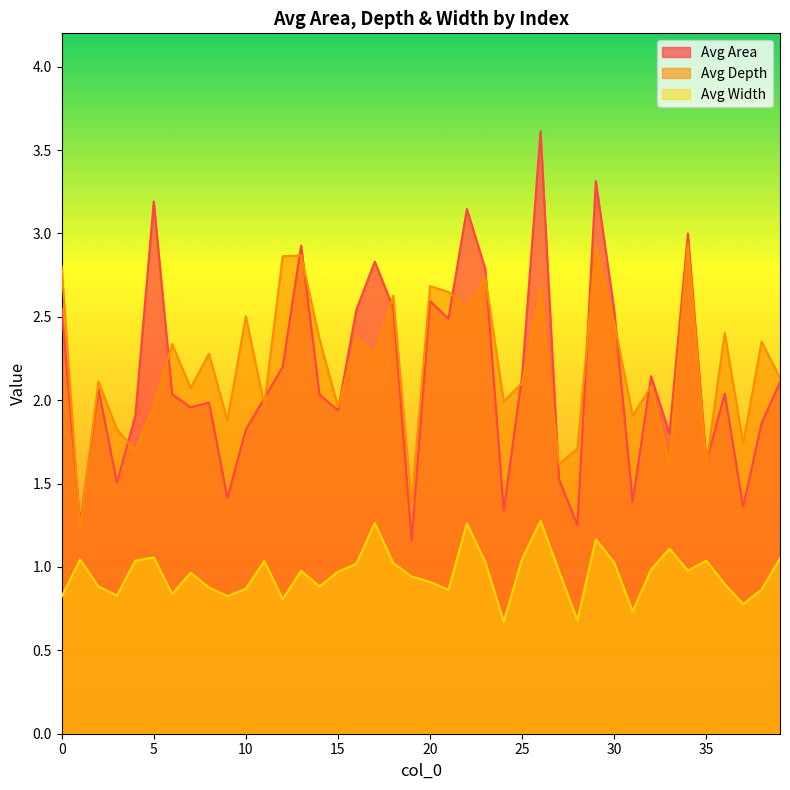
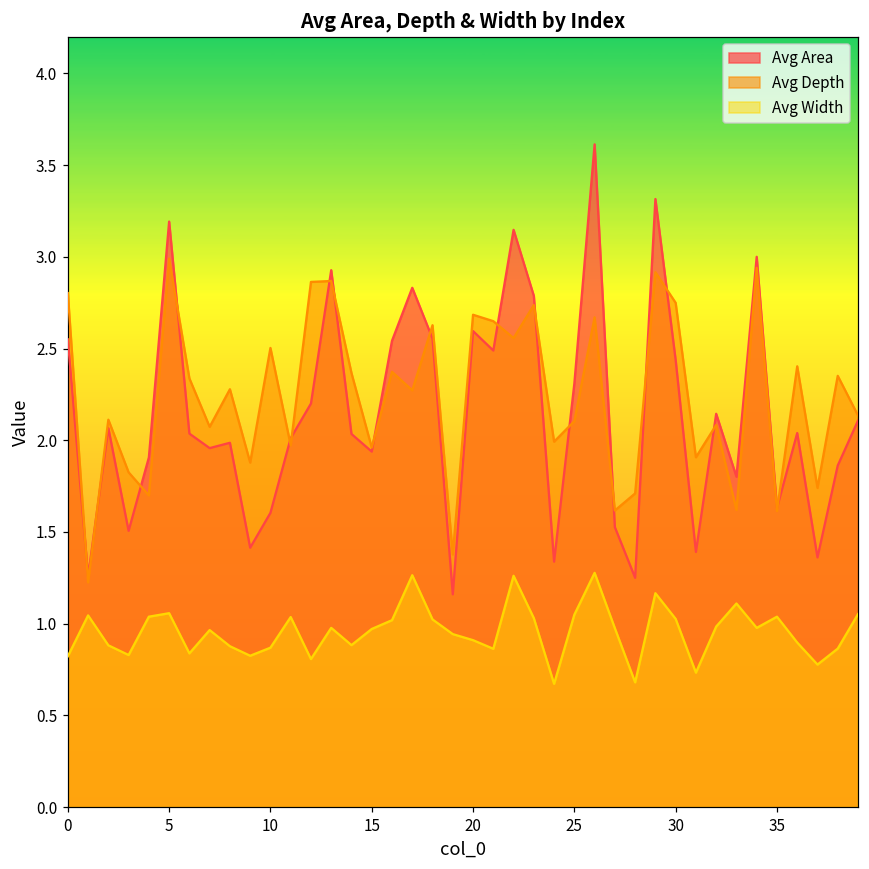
  {
    "Avg Area": {
      "0": 2.55,
      "5": 3.19,
-     "10": 1.82,
+     "10": 1.60,
      "15": 1.94,
      "20": 2.60,
-     "25": 2.15,
-     "30": 2.54,
+     "25": 2.31,
+     "30": 2.44,
      "35": 1.63
    },
    "Avg Depth": {
      "0": 2.80,
-     "5": 1.96,
+     "5": 2.99,
      "10": 2.50,
      "15": 1.96,
      "20": 2.68,
      "25": 2.10,
-     "30": 2.47,
+     "30": 2.75,
      "35": 1.61
    },
    "Avg Width": {
      "0": 0.82,
      "5": 1.06,
      "10": 0.87,
      "15": 0.97,
      "20": 0.91,
      "25": 1.05,
      "30": 1.03,
      "35": 1.04
    }
  }
